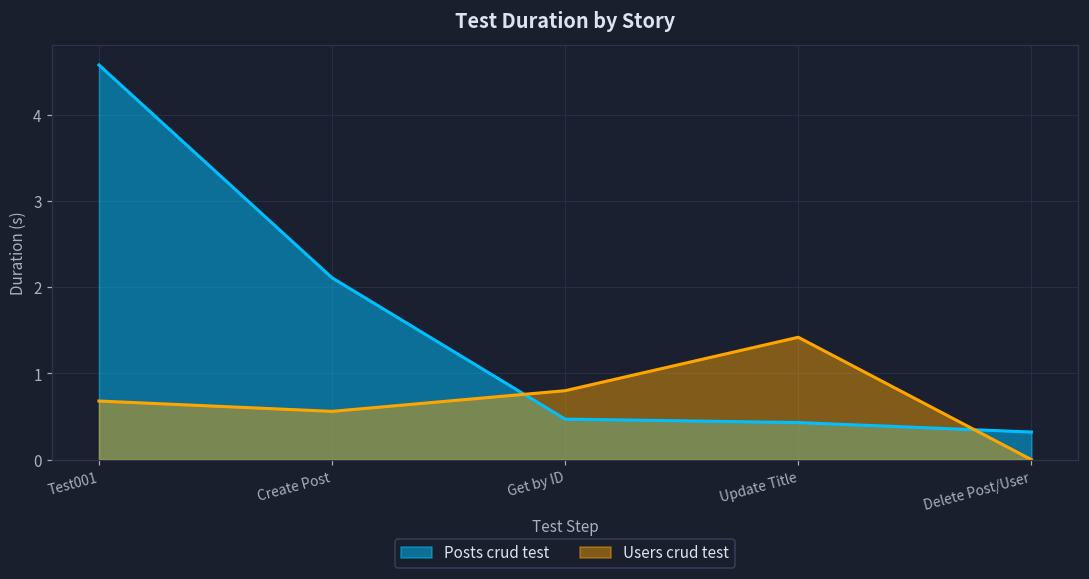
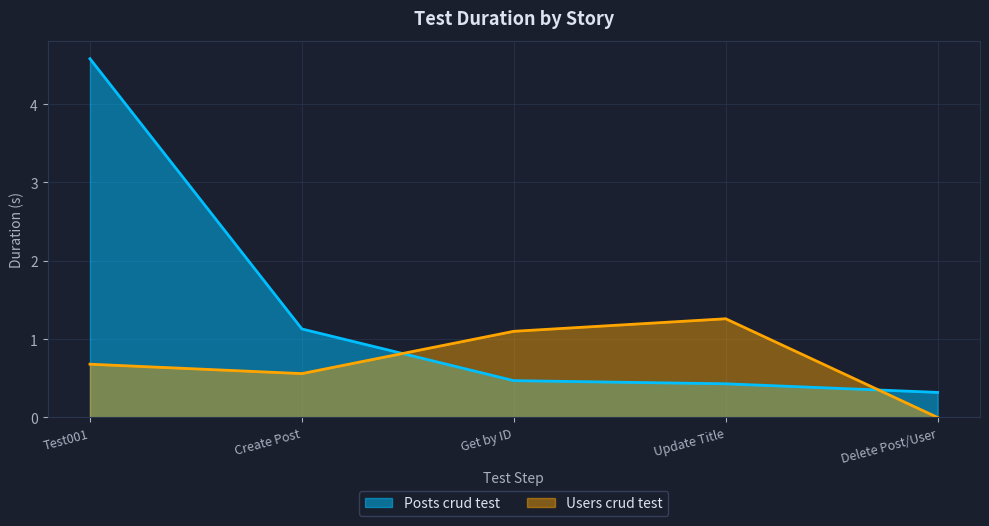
  {
    "Posts crud test": {
      "Test001": 4.6,
-     "Create Post": 2.1,
+     "Create Post": 1.1,
      "Get by ID": 0.5,
      "Update Title": 0.4,
      "Delete Post/User": 0.3
    },
    "Users crud test": {
      "Test001": 0.7,
      "Create Post": 0.6,
-     "Get by ID": 0.8,
-     "Update Title": 1.4,
+     "Get by ID": 1.1,
+     "Update Title": 1.3,
      "Delete Post/User": 0.0
    }
  }
